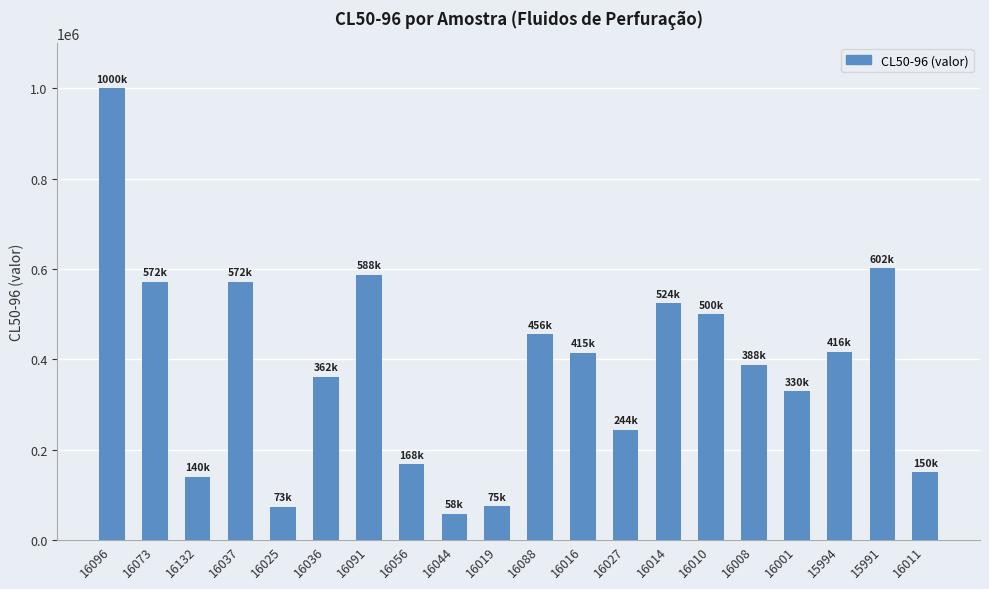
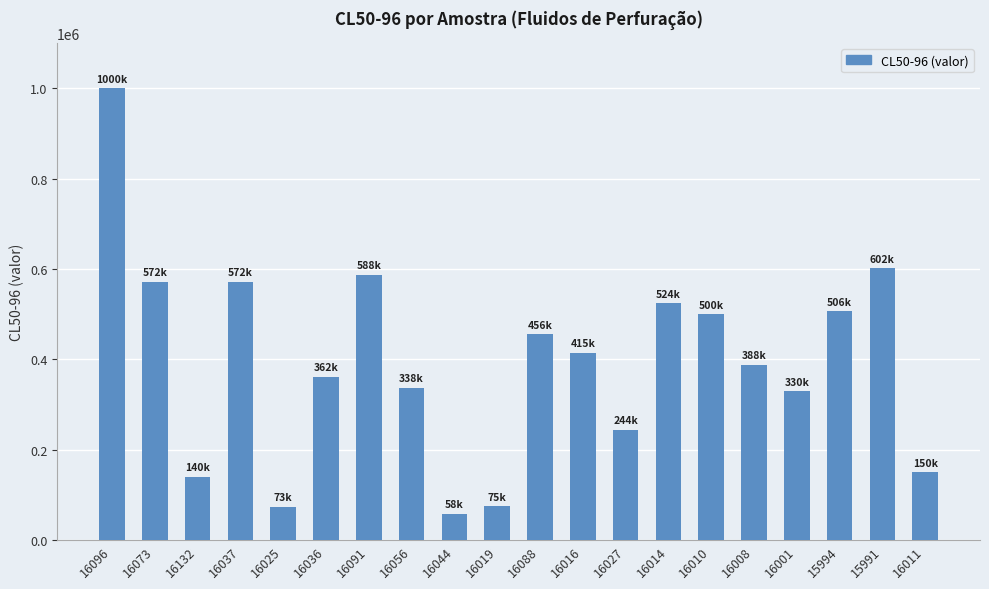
  {
    "16096": "1000k",
    "16073": "572k",
    "16132": "140k",
    "16037": "572k",
    "16025": "73k",
    "16036": "362k",
    "16091": "588k",
-   "16056": "168k",
+   "16056": "338k",
    "16044": "58k",
    "16019": "75k",
    "16088": "456k",
    "16016": "415k",
    "16027": "244k",
    "16014": "524k",
    "16010": "500k",
    "16008": "388k",
    "16001": "330k",
-   "15994": "416k",
+   "15994": "506k",
    "15991": "602k",
    "16011": "150k"
  }
